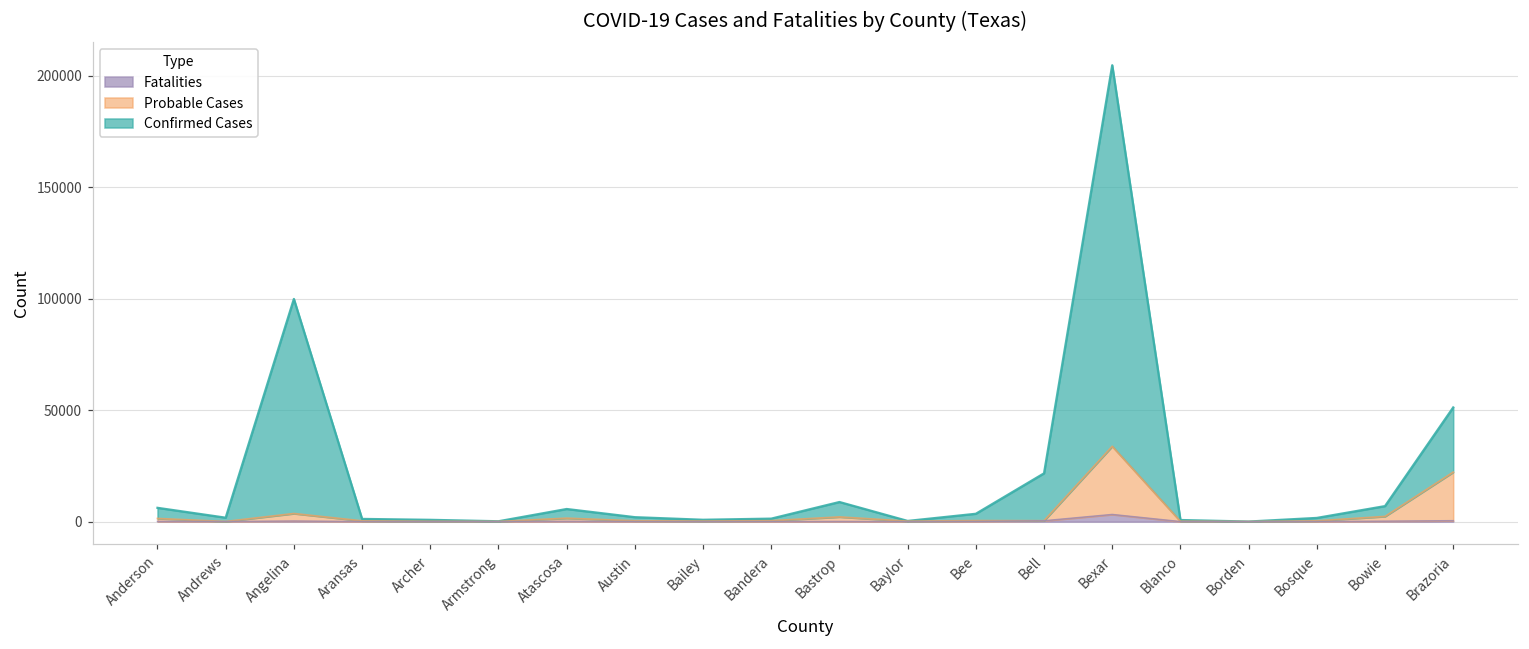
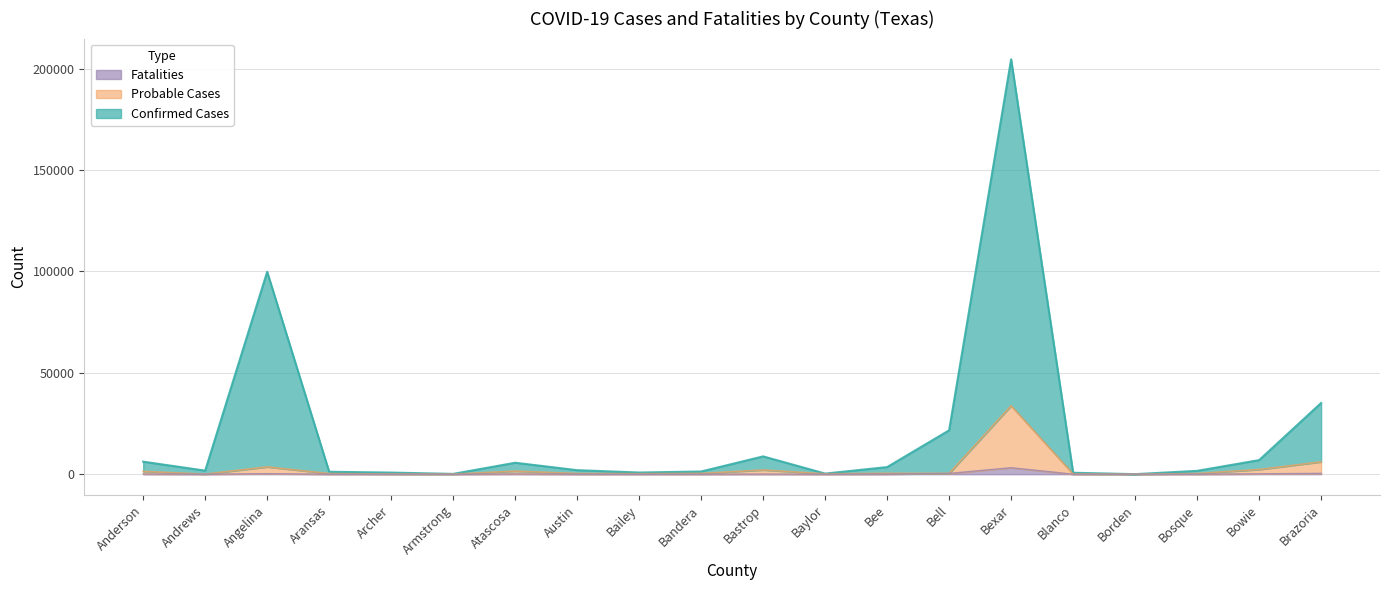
  {
    "Fatalities": {
      "Anderson": 0,
      "Angelina": 0,
      "Atascosa": 0,
      "Bastrop": 0,
      "Bexar": 3000,
      "Bowie": 0,
      "Brazoria": 0
    },
    "Probable Cases": {
      "Anderson": 1000,
      "Angelina": 3000,
      "Atascosa": 1000,
      "Bastrop": 2000,
      "Bexar": 31000,
      "Bowie": 2000,
-     "Brazoria": 22000
+     "Brazoria": 6000
    },
    "Confirmed Cases": {
      "Anderson": 5000,
      "Andrews": 2000,
      "Angelina": 96000,
      "Atascosa": 4000,
      "Austin": 2000,
      "Bastrop": 7000,
      "Bee": 3000,
      "Bell": 21000,
      "Bexar": 171000,
      "Bosque": 1000,
      "Bowie": 5000,
      "Brazoria": 29000
    }
  }
